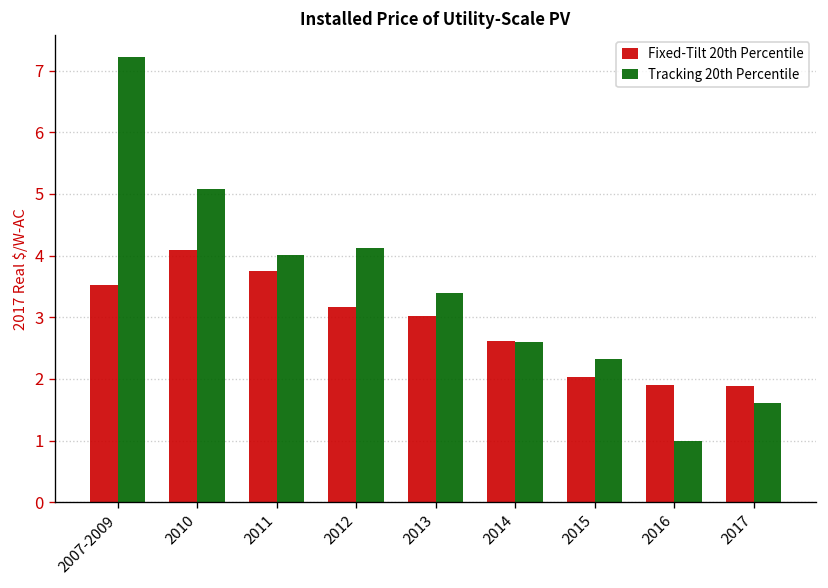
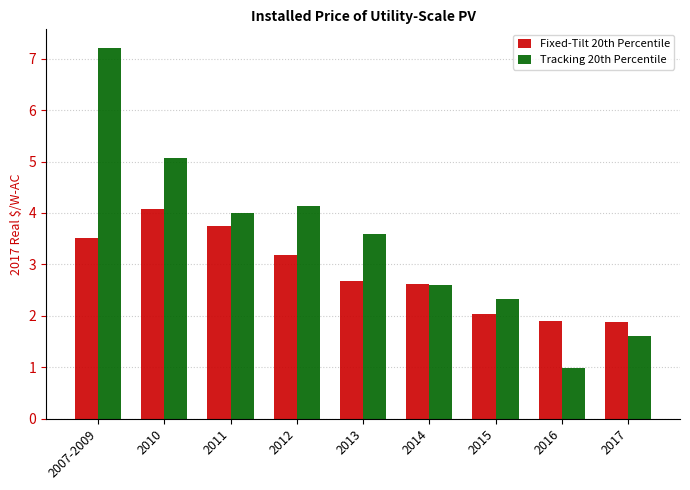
  {
    "Fixed-Tilt 20th Percentile": {
      "2007-2009": 3.5,
      "2010": 4.1,
      "2011": 3.7,
      "2012": 3.2,
-     "2013": 3.0,
+     "2013": 2.7,
      "2014": 2.6,
      "2015": 2.0,
      "2016": 1.9,
      "2017": 1.9
    },
    "Tracking 20th Percentile": {
      "2007-2009": 7.2,
      "2010": 5.1,
      "2011": 4.0,
      "2012": 4.1,
-     "2013": 3.4,
+     "2013": 3.6,
      "2014": 2.6,
      "2015": 2.3,
      "2016": 1.0,
      "2017": 1.6
    }
  }
